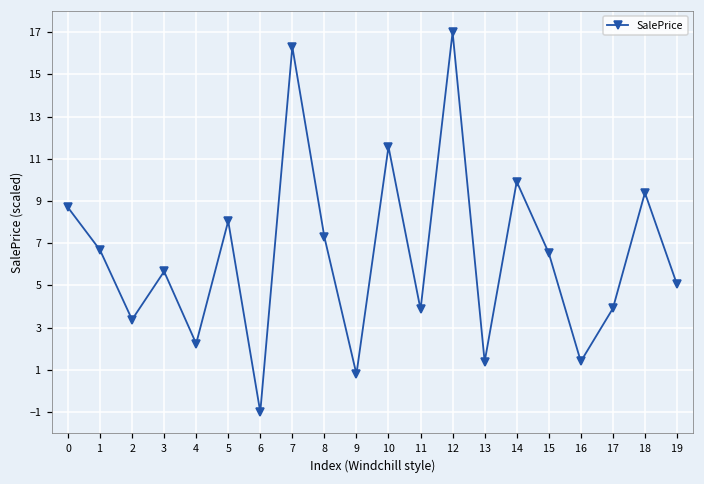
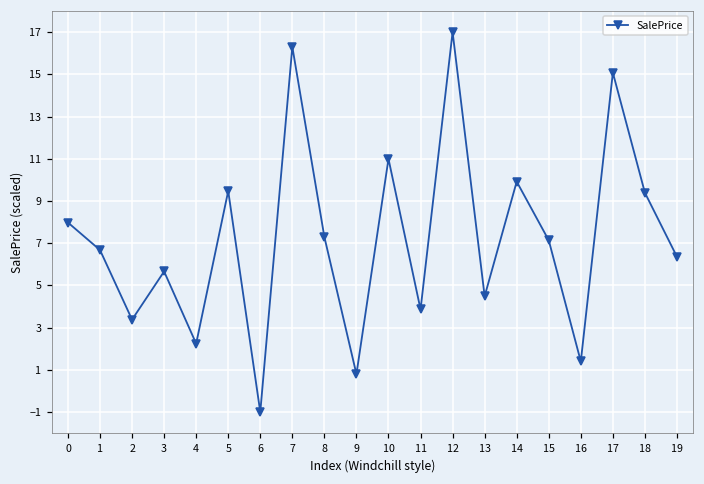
  {
-   "0": 8.7,
+   "0": 8.0,
    "1": 6.7,
    "2": 3.4,
    "3": 5.7,
    "4": 2.2,
-   "5": 8.0,
+   "5": 9.5,
    "6": -1.0,
    "7": 16.3,
    "8": 7.3,
    "9": 0.8,
-   "10": 11.6,
+   "10": 11.0,
    "11": 3.9,
    "12": 17.0,
-   "13": 1.4,
+   "13": 4.5,
    "14": 9.9,
-   "15": 6.5,
+   "15": 7.1,
    "16": 1.4,
-   "17": 3.9,
+   "17": 15.1,
    "18": 9.4,
-   "19": 5.1
+   "19": 6.4
  }
